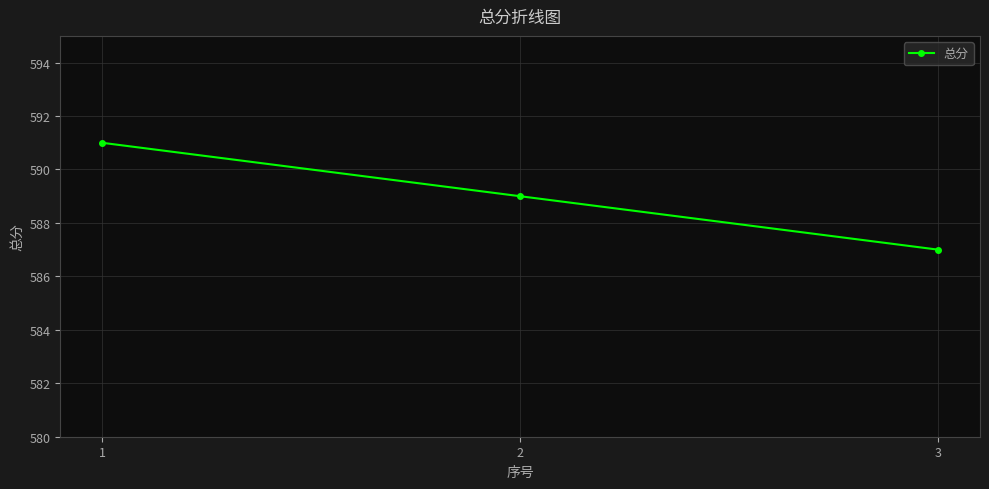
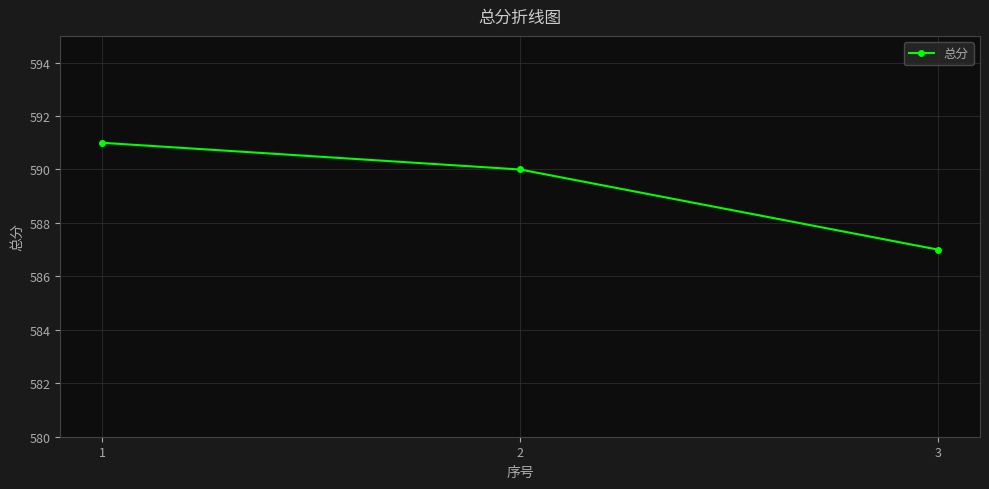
  {
    "1": 591,
-   "2": 589,
+   "2": 590,
    "3": 587
  }
